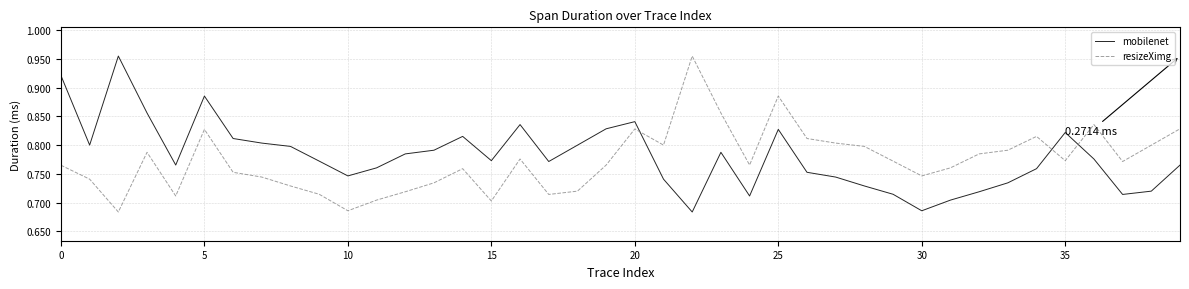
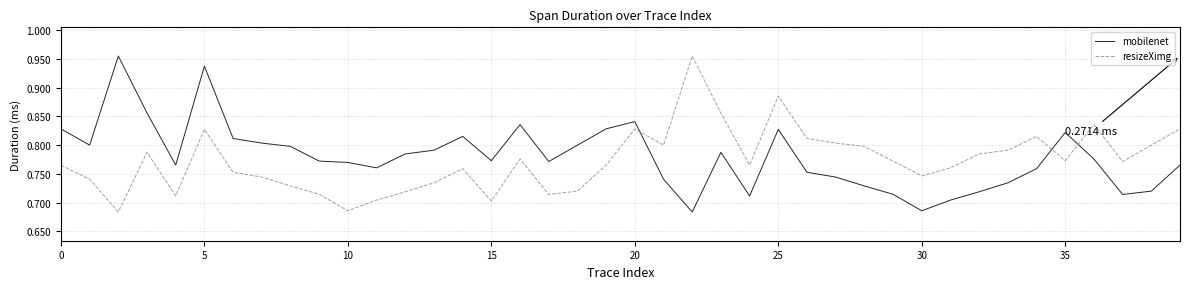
  {
    "mobilenet": {
-     "0": 0.92,
-     "5": 0.89,
-     "10": 0.75,
+     "0": 0.83,
+     "5": 0.94,
+     "10": 0.77,
      "15": 0.77,
      "20": 0.84,
      "25": 0.83,
      "30": 0.69
    },
    "resizeXimg": {
      "0": 0.76,
      "5": 0.83,
      "10": 0.69,
      "15": 0.70,
      "20": 0.83,
      "25": 0.89,
      "30": 0.75,
      "35": 0.77
    }
  }
